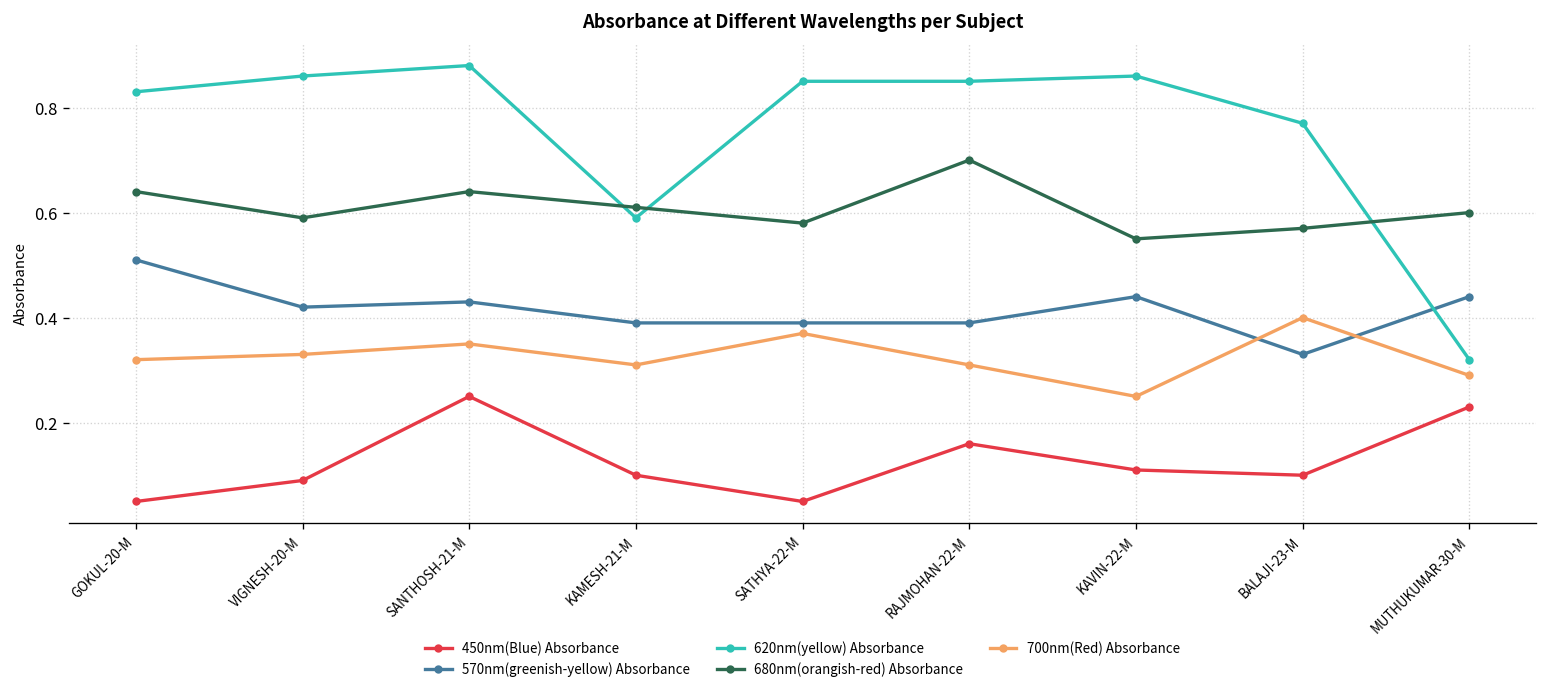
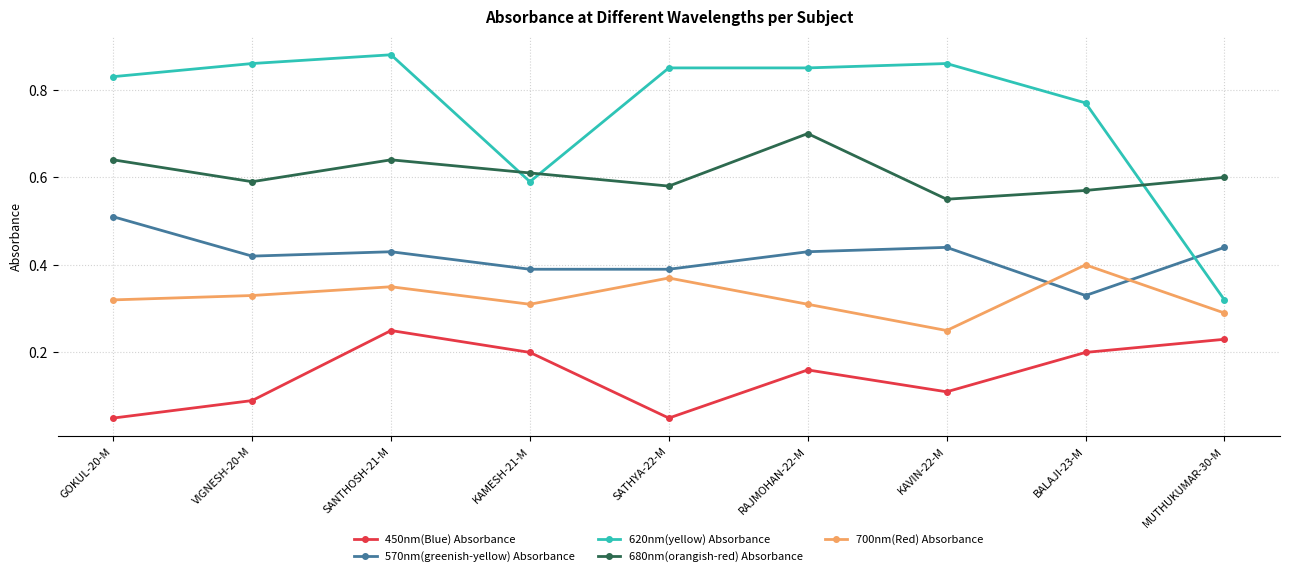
  {
    "450nm(Blue) Absorbance": {
      "GOKUL-20-M": 0.05,
      "VIGNESH-20-M": 0.09,
      "SANTHOSH-21-M": 0.25,
-     "KAMESH-21-M": 0.1,
+     "KAMESH-21-M": 0.2,
      "SATHYA-22-M": 0.05,
      "RAJMOHAN-22-M": 0.16,
      "KAVIN-22-M": 0.11,
-     "BALAJI-23-M": 0.1,
+     "BALAJI-23-M": 0.2,
      "MUTHUKUMAR-30-M": 0.23
    },
    "570nm(greenish-yellow) Absorbance": {
      "GOKUL-20-M": 0.51,
      "VIGNESH-20-M": 0.42,
      "SANTHOSH-21-M": 0.43,
      "KAMESH-21-M": 0.39,
      "SATHYA-22-M": 0.39,
-     "RAJMOHAN-22-M": 0.39,
+     "RAJMOHAN-22-M": 0.43,
      "KAVIN-22-M": 0.44,
      "BALAJI-23-M": 0.33,
      "MUTHUKUMAR-30-M": 0.44
    },
    "620nm(yellow) Absorbance": {
      "GOKUL-20-M": 0.83,
      "VIGNESH-20-M": 0.86,
      "SANTHOSH-21-M": 0.88,
      "KAMESH-21-M": 0.59,
      "SATHYA-22-M": 0.85,
      "RAJMOHAN-22-M": 0.85,
      "KAVIN-22-M": 0.86,
      "BALAJI-23-M": 0.77,
      "MUTHUKUMAR-30-M": 0.32
    },
    "680nm(orangish-red) Absorbance": {
      "GOKUL-20-M": 0.64,
      "VIGNESH-20-M": 0.59,
      "SANTHOSH-21-M": 0.64,
      "KAMESH-21-M": 0.61,
      "SATHYA-22-M": 0.58,
      "RAJMOHAN-22-M": 0.70,
      "KAVIN-22-M": 0.55,
      "BALAJI-23-M": 0.57,
      "MUTHUKUMAR-30-M": 0.60
    },
    "700nm(Red) Absorbance": {
      "GOKUL-20-M": 0.32,
      "VIGNESH-20-M": 0.33,
      "SANTHOSH-21-M": 0.35,
      "KAMESH-21-M": 0.31,
      "SATHYA-22-M": 0.37,
      "RAJMOHAN-22-M": 0.31,
      "KAVIN-22-M": 0.25,
      "BALAJI-23-M": 0.40,
      "MUTHUKUMAR-30-M": 0.29
    }
  }
